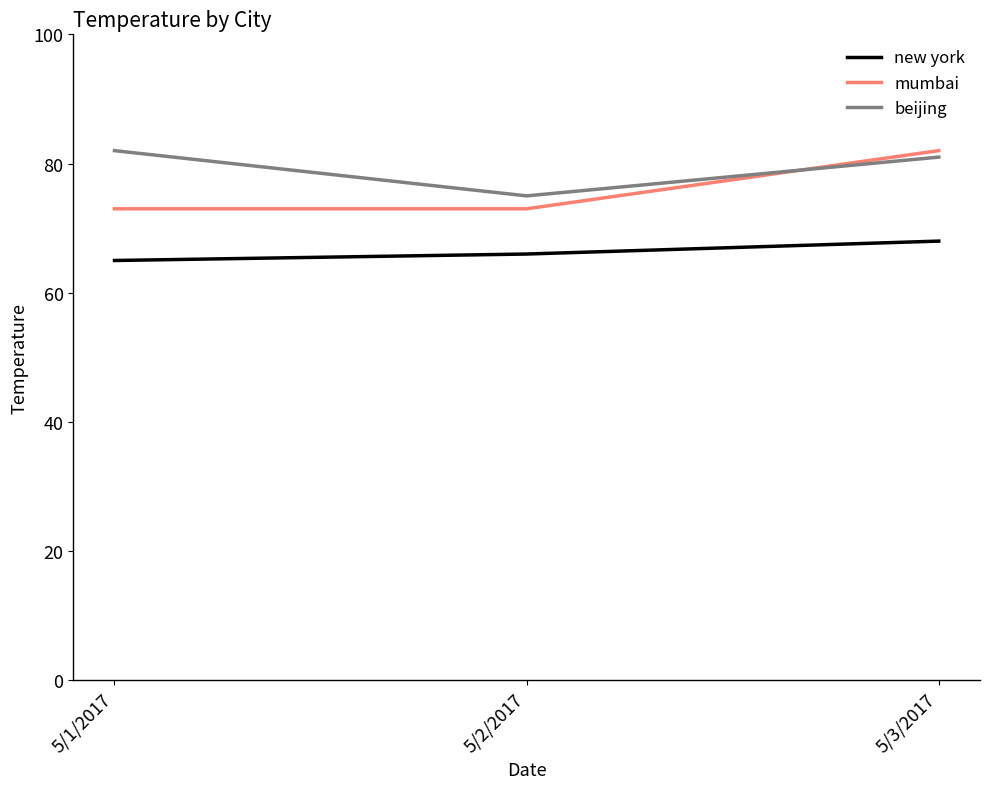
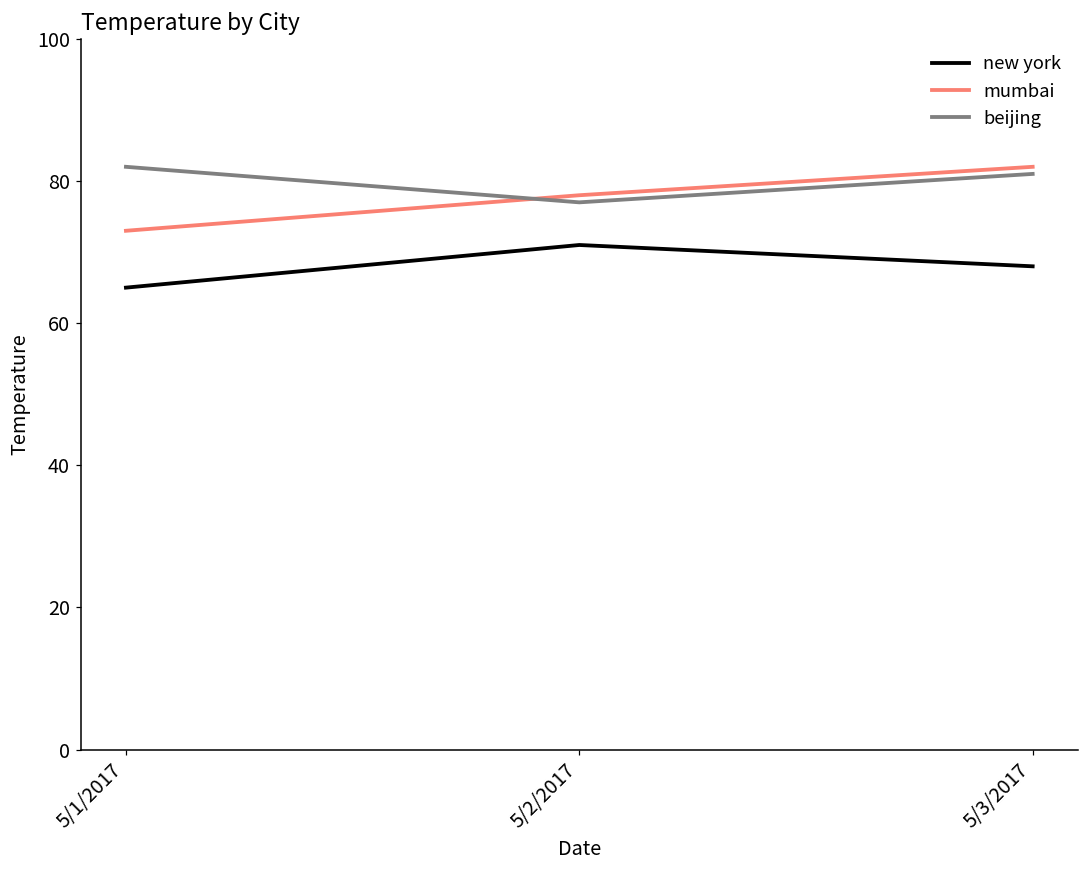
  {
    "new york": {
      "5/1/2017": 65,
-     "5/2/2017": 66,
+     "5/2/2017": 71,
      "5/3/2017": 68
    },
    "mumbai": {
      "5/1/2017": 73,
-     "5/2/2017": 73,
+     "5/2/2017": 78,
      "5/3/2017": 82
    },
    "beijing": {
      "5/1/2017": 82,
-     "5/2/2017": 75,
+     "5/2/2017": 77,
      "5/3/2017": 81
    }
  }
